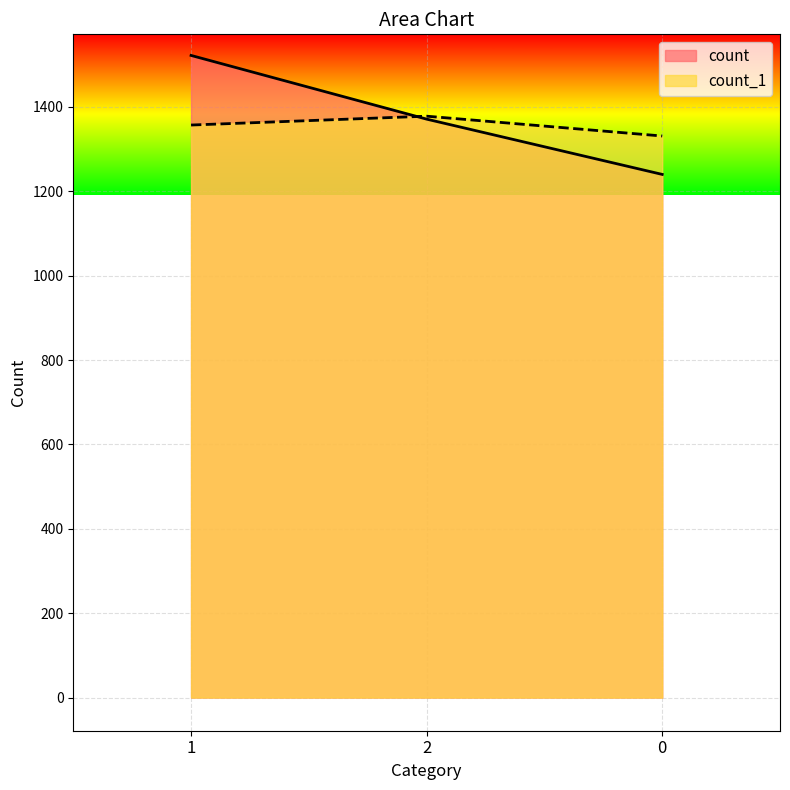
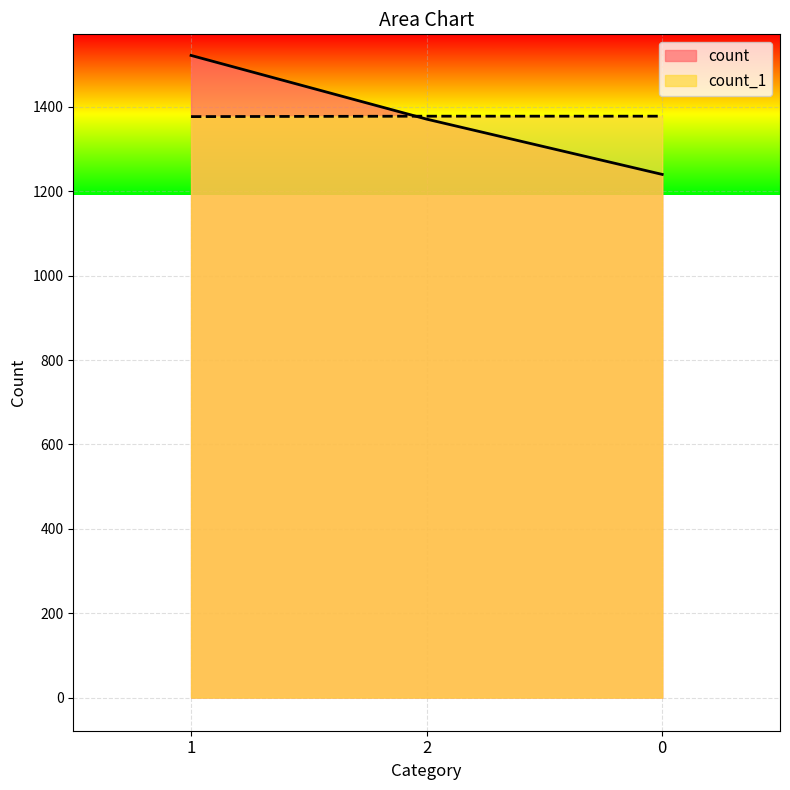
  {
    "count": {
      "1": 1520,
      "2": 1370,
      "0": 1240
    },
    "count_1": {
-     "1": 1360,
+     "1": 1380,
      "2": 1380,
-     "0": 1330
+     "0": 1380
    }
  }
